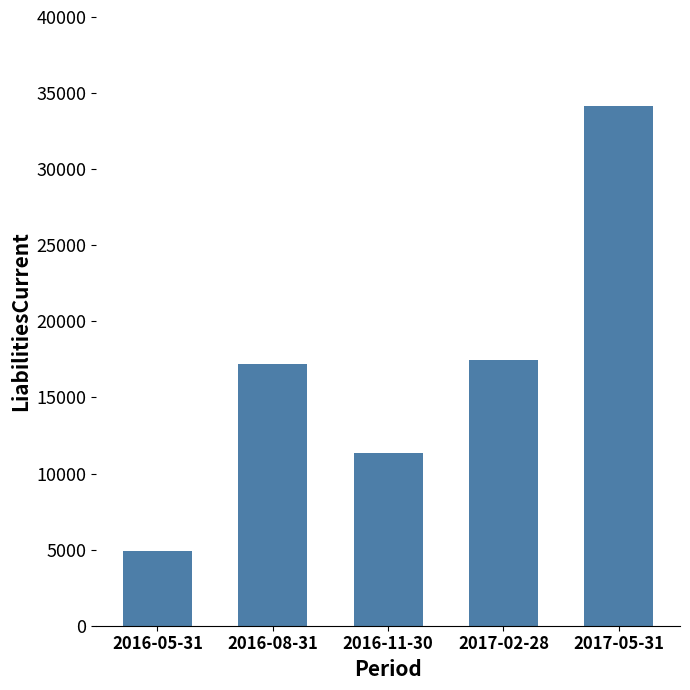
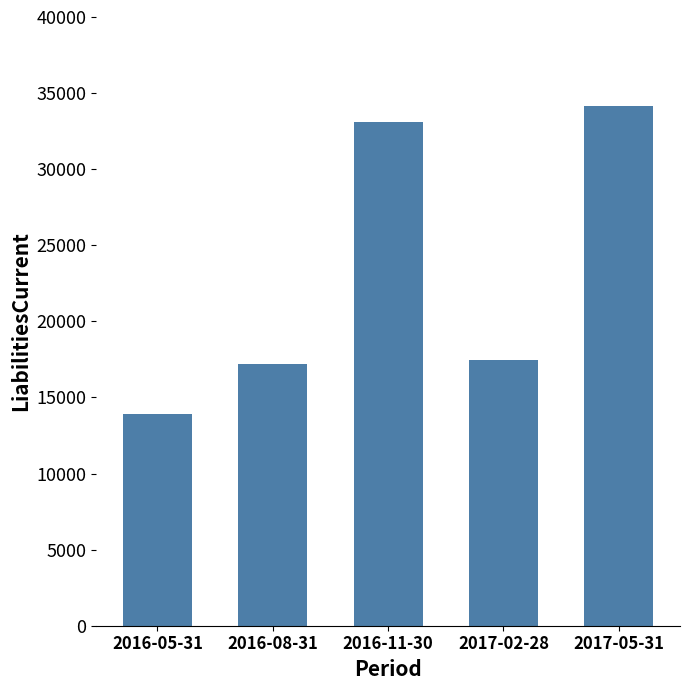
  {
-   "2016-05-31": 4900,
+   "2016-05-31": 13900,
    "2016-08-31": 17200,
-   "2016-11-30": 11300,
+   "2016-11-30": 33100,
    "2017-02-28": 17500,
    "2017-05-31": 34200
  }
